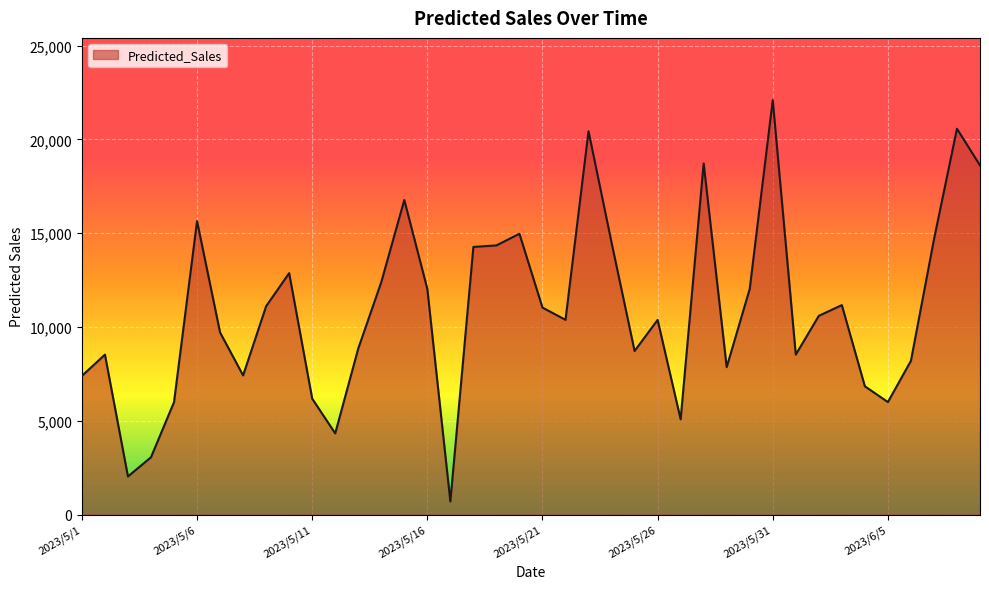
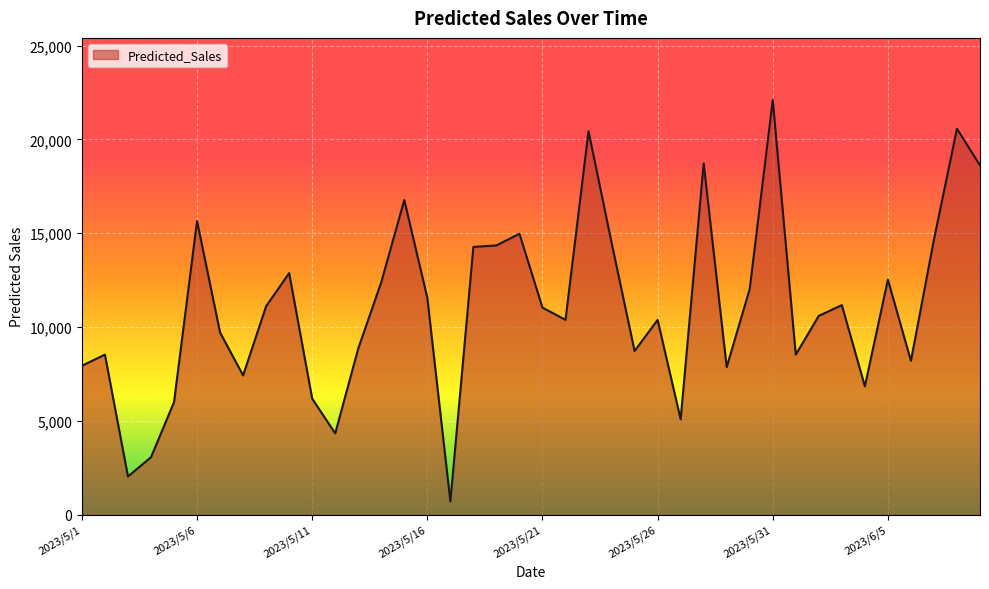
  {
-   "2023/5/1": "7,400",
+   "2023/5/1": "7,900",
    "2023/5/6": "15,600",
    "2023/5/11": "6,200",
-   "2023/5/16": "12,000",
+   "2023/5/16": "11,600",
    "2023/5/21": "11,000",
    "2023/5/26": "10,400",
    "2023/5/31": "22,100",
-   "2023/6/5": "6,000"
+   "2023/6/5": "12,500"
  }
